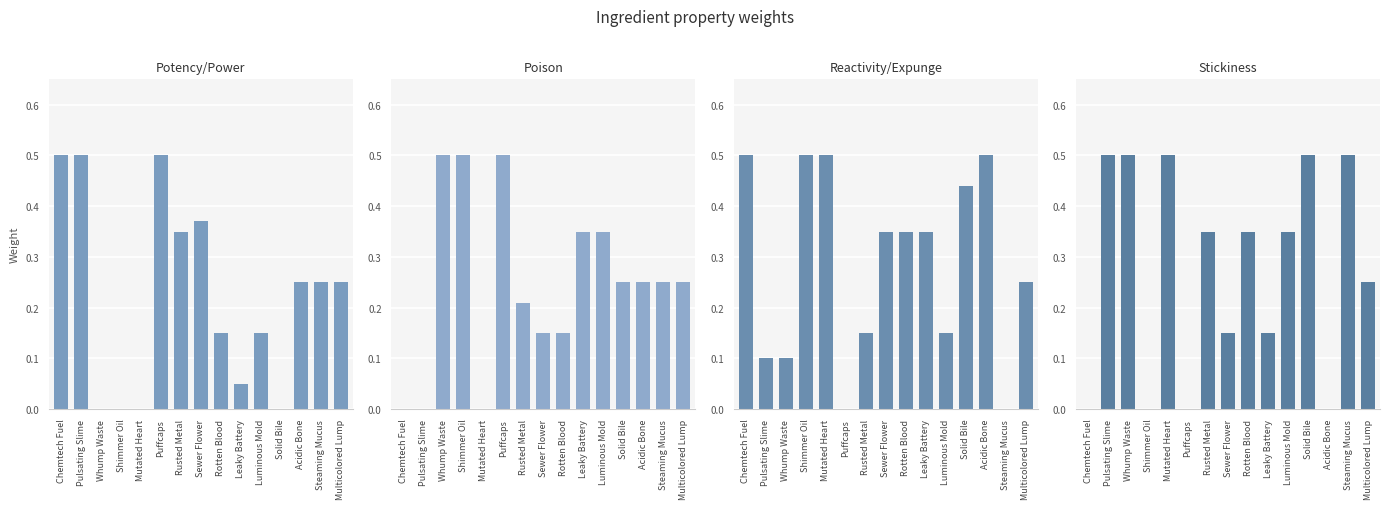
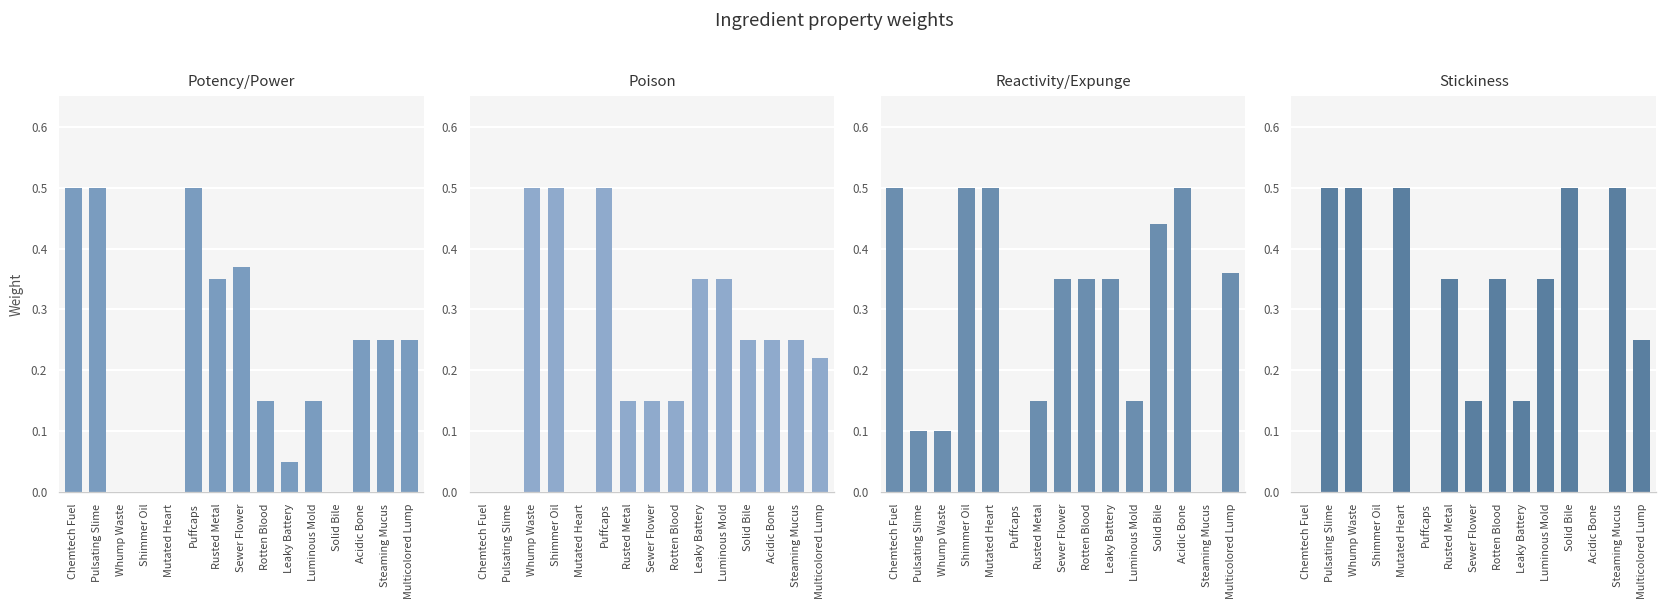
  {
    "Potency/Power": {
      "Chemtech Fuel": 0.50,
      "Pulsating Slime": 0.50,
      "Whump Waste": 0.00,
      "Shimmer Oil": 0.00,
      "Mutated Heart": 0.00,
      "Puffcaps": 0.50,
      "Rusted Metal": 0.35,
      "Sewer Flower": 0.37,
      "Rotten Blood": 0.15,
      "Leaky Battery": 0.05,
      "Luminous Mold": 0.15,
      "Solid Bile": 0.00,
      "Acidic Bone": 0.25,
      "Steaming Mucus": 0.25,
      "Multicolored Lump": 0.25
    },
    "Poison": {
      "Chemtech Fuel": 0.00,
      "Pulsating Slime": 0.00,
      "Whump Waste": 0.50,
      "Shimmer Oil": 0.50,
      "Mutated Heart": 0.00,
      "Puffcaps": 0.50,
-     "Rusted Metal": 0.21,
+     "Rusted Metal": 0.15,
      "Sewer Flower": 0.15,
      "Rotten Blood": 0.15,
      "Leaky Battery": 0.35,
      "Luminous Mold": 0.35,
      "Solid Bile": 0.25,
      "Acidic Bone": 0.25,
      "Steaming Mucus": 0.25,
-     "Multicolored Lump": 0.25
+     "Multicolored Lump": 0.22
    },
    "Reactivity/Expunge": {
      "Chemtech Fuel": 0.50,
      "Pulsating Slime": 0.10,
      "Whump Waste": 0.10,
      "Shimmer Oil": 0.50,
      "Mutated Heart": 0.50,
      "Puffcaps": 0.00,
      "Rusted Metal": 0.15,
      "Sewer Flower": 0.35,
      "Rotten Blood": 0.35,
      "Leaky Battery": 0.35,
      "Luminous Mold": 0.15,
      "Solid Bile": 0.44,
      "Acidic Bone": 0.50,
      "Steaming Mucus": 0.00,
-     "Multicolored Lump": 0.25
+     "Multicolored Lump": 0.36
    },
    "Stickiness": {
      "Chemtech Fuel": 0.00,
      "Pulsating Slime": 0.50,
      "Whump Waste": 0.50,
      "Shimmer Oil": 0.00,
      "Mutated Heart": 0.50,
      "Puffcaps": 0.00,
      "Rusted Metal": 0.35,
      "Sewer Flower": 0.15,
      "Rotten Blood": 0.35,
      "Leaky Battery": 0.15,
      "Luminous Mold": 0.35,
      "Solid Bile": 0.50,
      "Acidic Bone": 0.00,
      "Steaming Mucus": 0.50,
      "Multicolored Lump": 0.25
    }
  }
